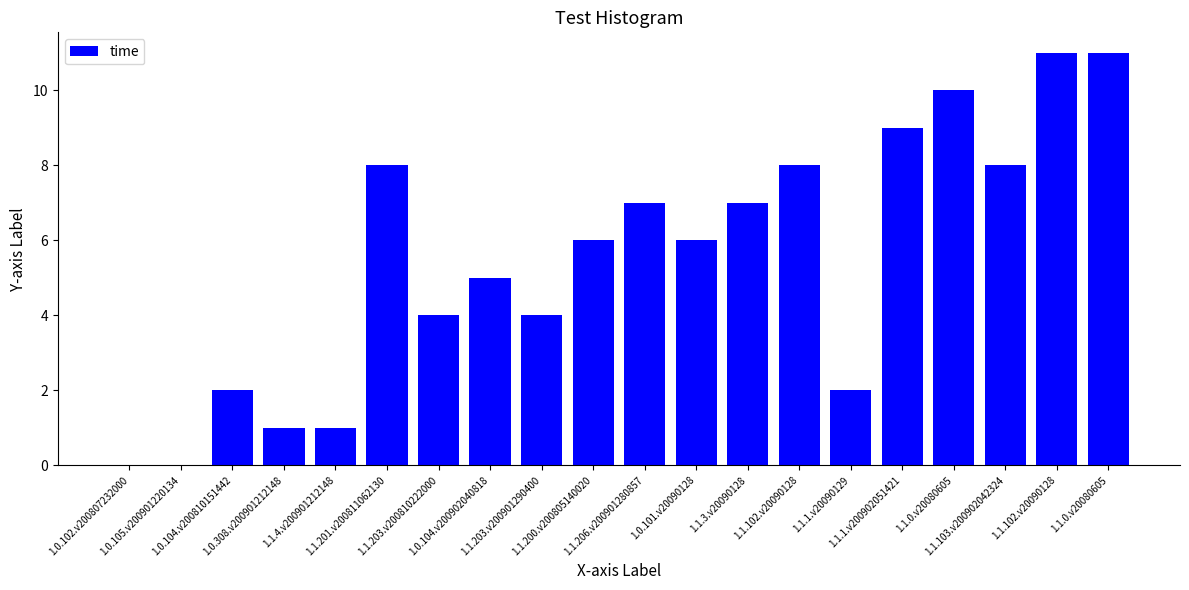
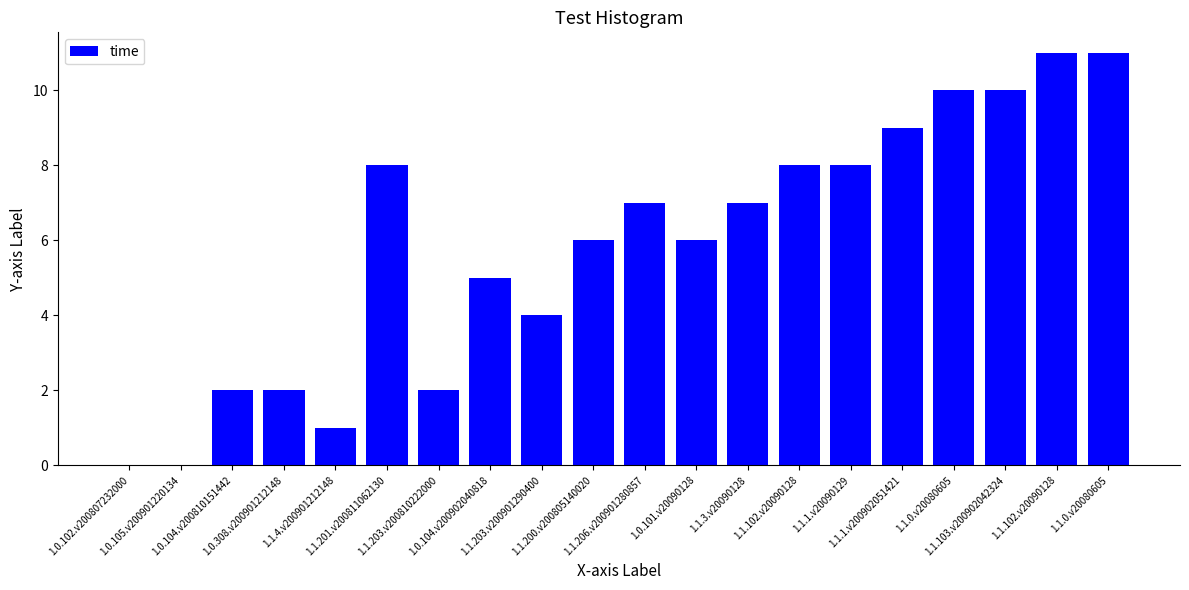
  {
    "1.0.102.v200807232000": 0.0,
    "1.0.105.v200901220134": 0.0,
    "1.0.104.v200810151442": 2.0,
-   "1.0.308.v200901212148": 1.0,
+   "1.0.308.v200901212148": 2.0,
    "1.1.4.v200901212148": 1.0,
    "1.1.201.v200811062130": 8.0,
-   "1.1.203.v200810222000": 4.0,
+   "1.1.203.v200810222000": 2.0,
    "1.0.104.v200902040818": 5.0,
    "1.1.203.v200901290400": 4.0,
    "1.1.200.v200805140020": 6.0,
    "1.1.206.v200901280857": 7.0,
    "1.0.101.v20090128": 6.0,
    "1.1.3.v20090128": 7.0,
-   "1.1.1.v20090129": 2.0,
+   "1.1.1.v20090129": 8.0,
    "1.1.1.v200902051421": 9.0,
-   "1.1.103.v200902042324": 8.0
+   "1.1.103.v200902042324": 10.0
  }
